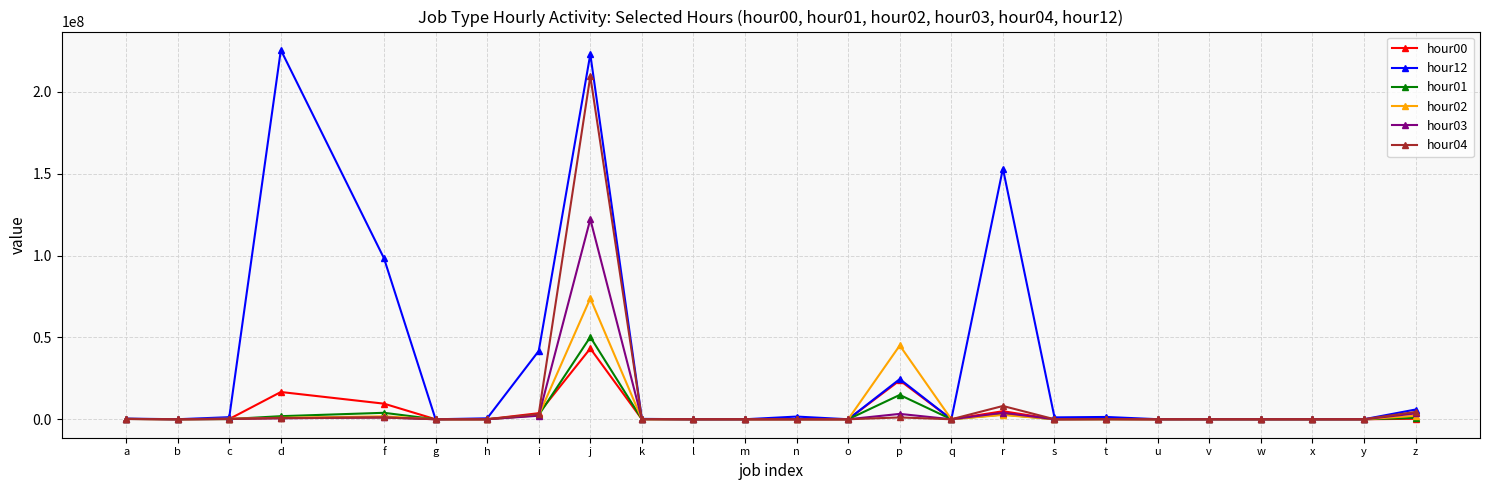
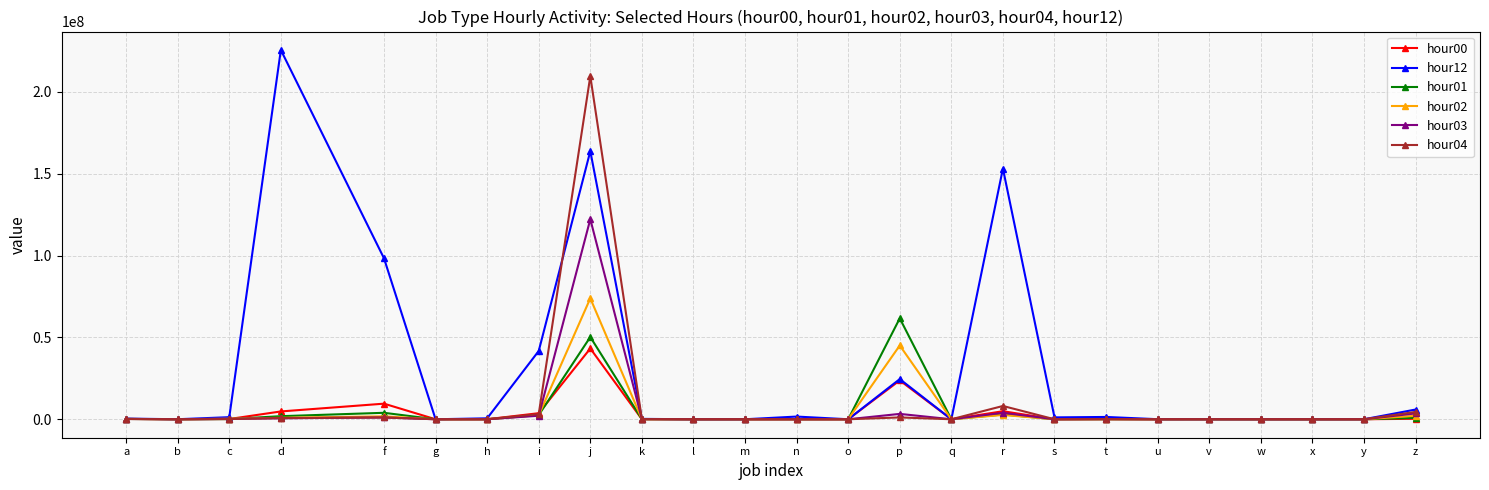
  {
    "hour00": {
-     "d": 17000000,
+     "d": 5000000,
      "f": 10000000,
      "j": 43000000
    },
    "hour12": {
      "d": 226000000,
      "f": 98000000,
      "i": 42000000,
-     "j": 223000000,
+     "j": 164000000,
      "n": 2000000,
      "r": 153000000
    },
    "hour01": {
      "f": 4000000,
      "j": 50000000,
-     "p": 15000000
+     "p": 62000000
    },
    "hour02": {
      "j": 74000000,
      "p": 45000000
    },
    "hour03": {
      "j": 122000000,
      "p": 3000000
    },
    "hour04": {
      "j": 210000000,
      "p": 1000000,
      "r": 8000000
    }
  }
